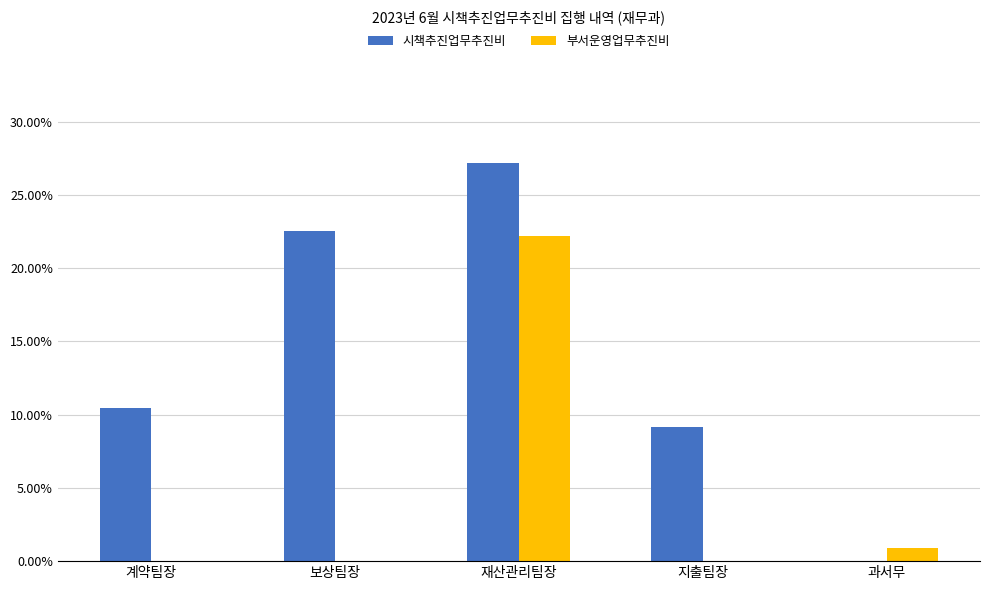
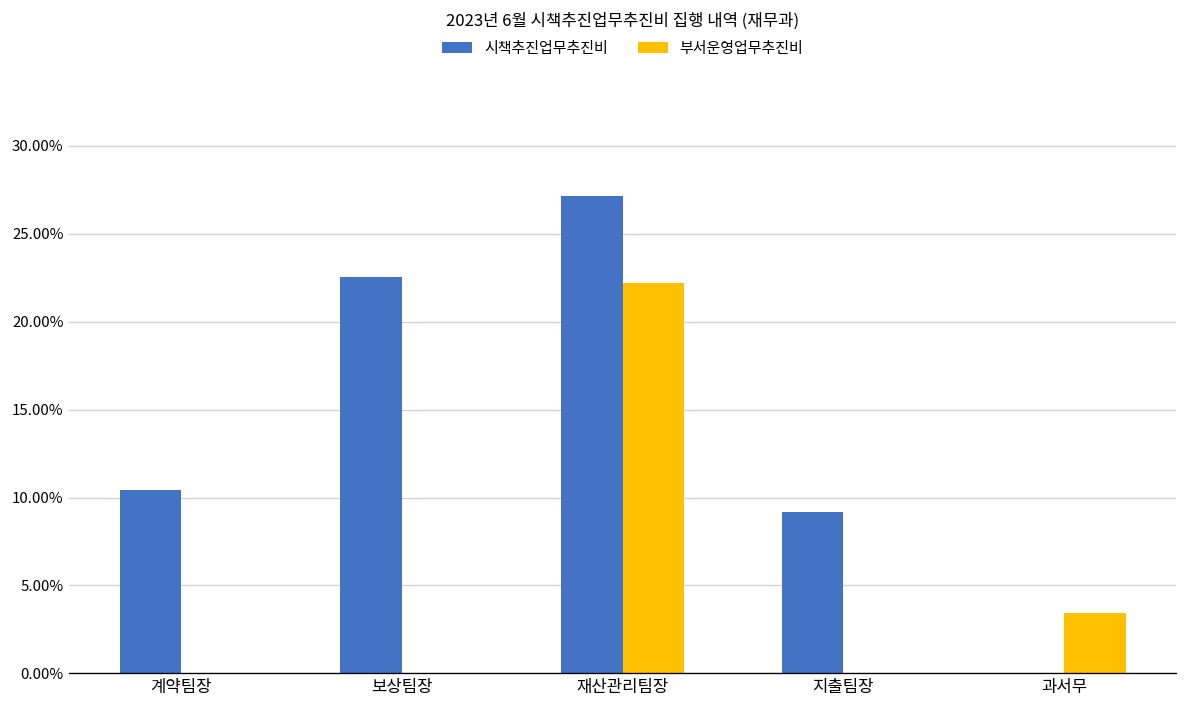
  {
    "시책추진업무추진비": {
      "계약팀장": "10.4%",
      "보상팀장": "22.5%",
      "재산관리팀장": "27.2%",
      "지출팀장": "9.2%",
      "과서무": "0.0%"
    },
    "부서운영업무추진비": {
      "계약팀장": "0.0%",
      "보상팀장": "0.0%",
      "재산관리팀장": "22.2%",
      "지출팀장": "0.0%",
-     "과서무": "0.9%"
+     "과서무": "3.5%"
    }
  }
